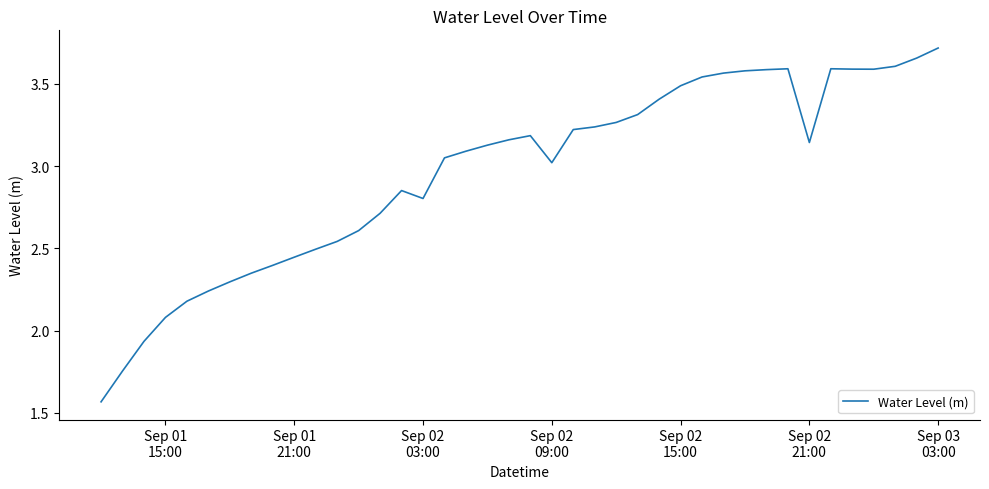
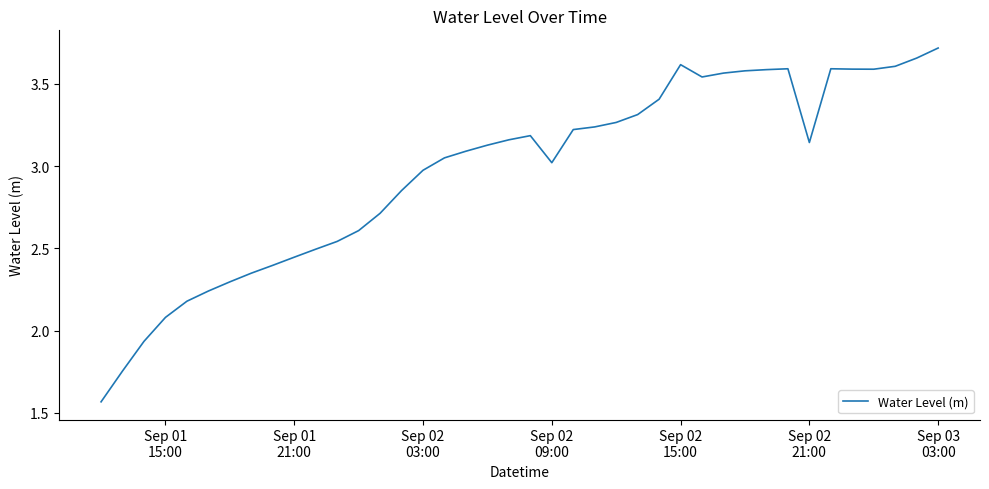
  {
    "Sep 01 15:00": 2.08,
    "Sep 01 21:00": 2.45,
-   "Sep 02 03:00": 2.80,
+   "Sep 02 03:00": 2.97,
    "Sep 02 09:00": 3.02,
-   "Sep 02 15:00": 3.49,
+   "Sep 02 15:00": 3.62,
    "Sep 02 21:00": 3.14,
    "Sep 03 03:00": 3.72
  }
